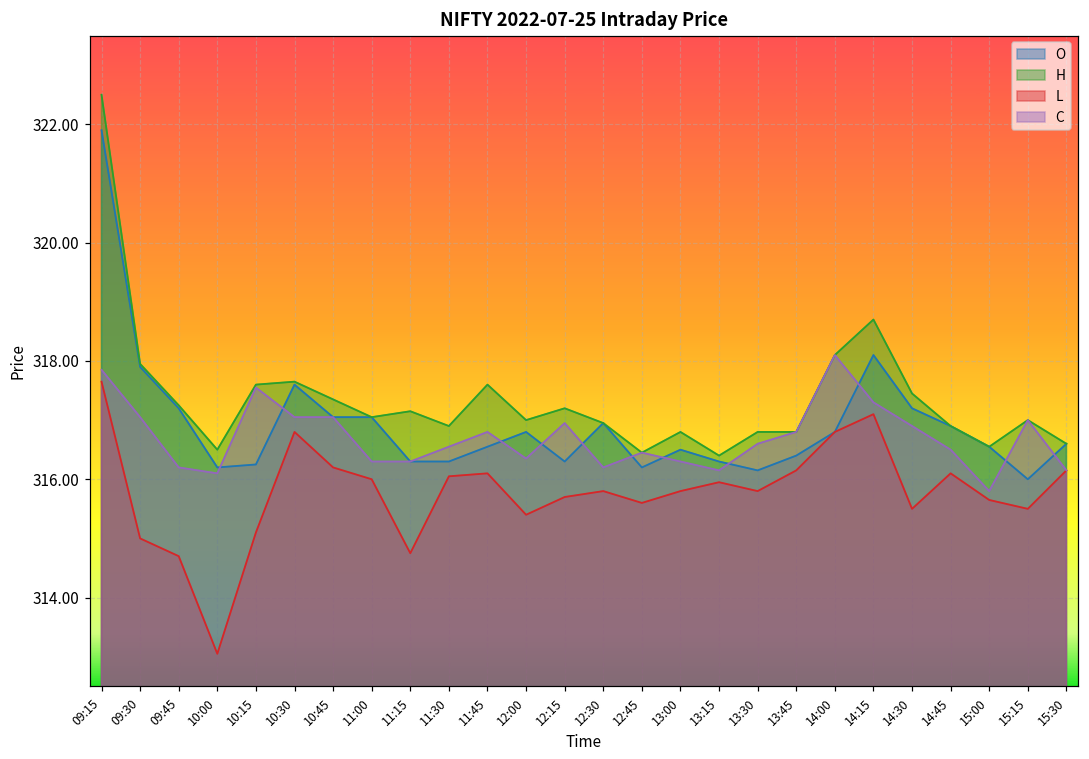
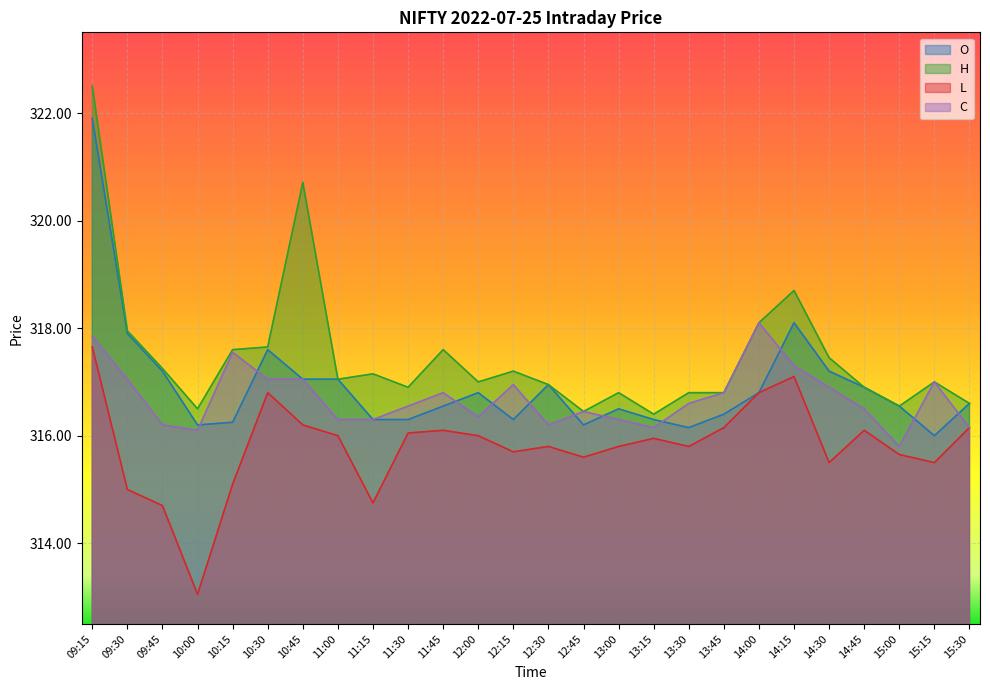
  {
    "O": {
      "09:15": 321.9,
      "09:30": 317.9,
      "09:45": 317.2,
      "10:00": 316.2,
      "10:15": 316.3,
      "10:30": 317.6,
      "11:30": 316.3,
      "11:45": 316.6,
      "12:00": 316.8,
      "12:15": 316.3,
      "12:45": 316.2,
      "13:00": 316.5,
      "13:15": 316.3,
      "13:30": 316.2,
      "13:45": 316.4,
      "14:15": 318.1,
      "14:30": 317.2,
      "15:15": 316.0
    },
    "H": {
      "09:15": 322.5,
      "09:30": 318.0,
      "09:45": 317.3,
      "10:00": 316.5,
      "10:15": 317.6,
      "10:30": 317.7,
-     "10:45": 317.4,
+     "10:45": 320.7,
      "11:15": 317.2,
      "11:30": 316.9,
      "11:45": 317.6,
      "12:00": 317.0,
      "12:15": 317.2,
      "13:00": 316.8,
      "13:15": 316.4,
      "13:30": 316.8,
      "14:15": 318.7,
      "14:30": 317.5
    },
    "L": {
      "09:15": 317.7,
      "09:30": 315.0,
      "09:45": 314.7,
      "10:00": 313.1,
      "10:15": 315.1,
      "10:30": 316.8,
      "10:45": 316.2,
      "11:00": 316.0,
      "11:15": 314.8,
      "11:30": 316.1,
      "11:45": 316.1,
-     "12:00": 315.4,
+     "12:00": 316.0,
      "12:15": 315.7,
      "12:30": 315.8,
      "12:45": 315.6,
      "13:00": 315.8,
      "13:15": 316.0,
      "13:30": 315.8,
      "13:45": 316.2,
      "14:15": 317.1,
      "14:30": 315.5,
      "14:45": 316.1,
      "15:00": 315.7,
      "15:15": 315.5
    },
    "C": {
      "09:15": 317.9,
      "09:30": 317.1,
      "09:45": 316.2,
      "10:00": 316.1,
      "10:15": 317.6,
      "10:30": 317.1,
      "11:00": 316.3,
      "11:30": 316.6,
      "11:45": 316.8,
      "12:00": 316.4,
      "12:15": 317.0,
      "12:30": 316.2,
      "13:00": 316.3,
      "13:15": 316.2,
      "13:30": 316.6,
      "14:15": 317.3,
      "14:30": 316.9,
      "14:45": 316.5,
      "15:00": 315.8
    }
  }
